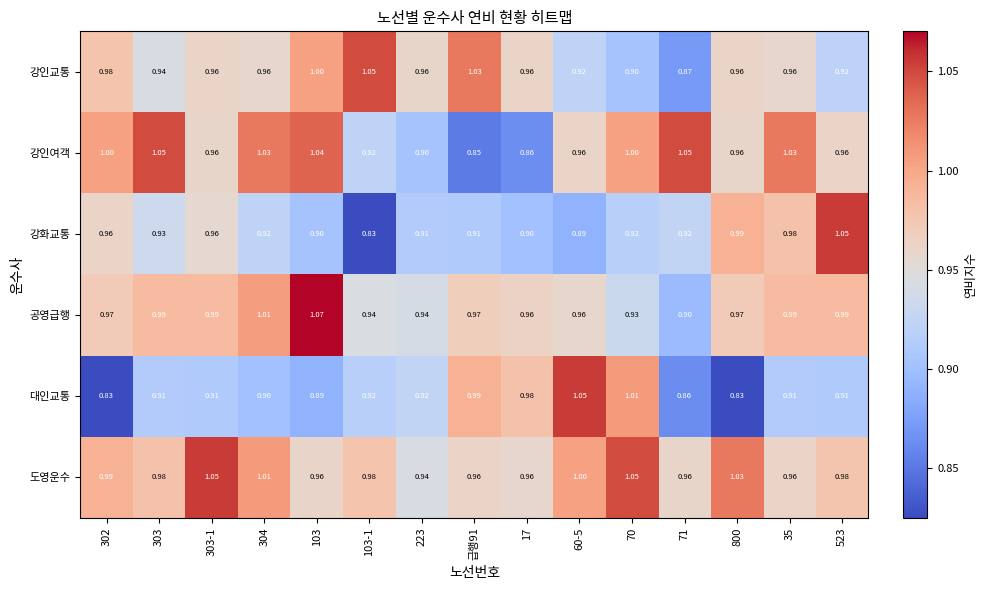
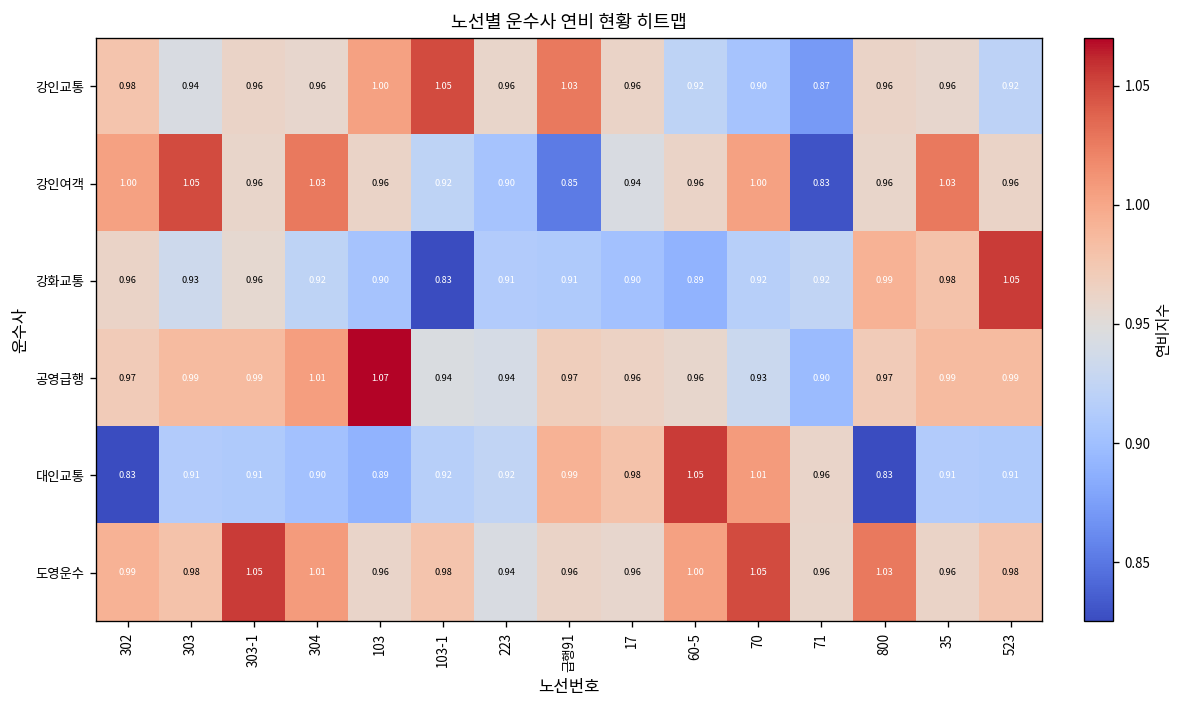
  {
    "강인교통": {
      "302": 0.98,
      "303": 0.94,
      "303-1": 0.96,
      "304": 0.96,
      "103": 1.00,
      "103-1": 1.05,
      "223": 0.96,
      "급행91": 1.03,
      "17": 0.96,
      "60-5": 0.92,
      "70": 0.90,
      "71": 0.87,
      "800": 0.96,
      "35": 0.96,
      "523": 0.92
    },
    "강인여객": {
      "302": 1.00,
      "303": 1.05,
      "303-1": 0.96,
      "304": 1.03,
-     "103": 1.04,
+     "103": 0.96,
      "103-1": 0.92,
      "223": 0.90,
      "급행91": 0.85,
-     "17": 0.86,
+     "17": 0.94,
      "60-5": 0.96,
      "70": 1.00,
-     "71": 1.05,
+     "71": 0.83,
      "800": 0.96,
      "35": 1.03,
      "523": 0.96
    },
    "강화교통": {
      "302": 0.96,
      "303": 0.93,
      "303-1": 0.96,
      "304": 0.92,
      "103": 0.90,
      "103-1": 0.83,
      "223": 0.91,
      "급행91": 0.91,
      "17": 0.90,
      "60-5": 0.89,
      "70": 0.92,
      "71": 0.92,
      "800": 0.99,
      "35": 0.98,
      "523": 1.05
    },
    "공영급행": {
      "302": 0.97,
      "303": 0.99,
      "303-1": 0.99,
      "304": 1.01,
      "103": 1.07,
      "103-1": 0.94,
      "223": 0.94,
      "급행91": 0.97,
      "17": 0.96,
      "60-5": 0.96,
      "70": 0.93,
      "71": 0.90,
      "800": 0.97,
      "35": 0.99,
      "523": 0.99
    },
    "대인교통": {
      "302": 0.83,
      "303": 0.91,
      "303-1": 0.91,
      "304": 0.90,
      "103": 0.89,
      "103-1": 0.92,
      "223": 0.92,
      "급행91": 0.99,
      "17": 0.98,
      "60-5": 1.05,
      "70": 1.01,
-     "71": 0.86,
+     "71": 0.96,
      "800": 0.83,
      "35": 0.91,
      "523": 0.91
    },
    "도영운수": {
      "302": 0.99,
      "303": 0.98,
      "303-1": 1.05,
      "304": 1.01,
      "103": 0.96,
      "103-1": 0.98,
      "223": 0.94,
      "급행91": 0.96,
      "17": 0.96,
      "60-5": 1.00,
      "70": 1.05,
      "71": 0.96,
      "800": 1.03,
      "35": 0.96,
      "523": 0.98
    }
  }
